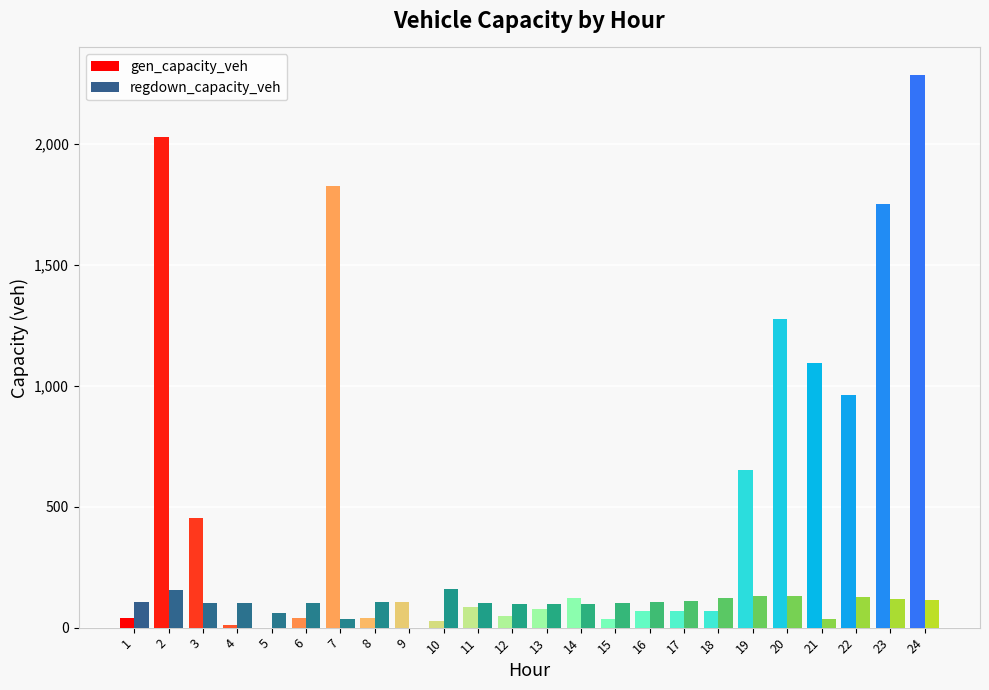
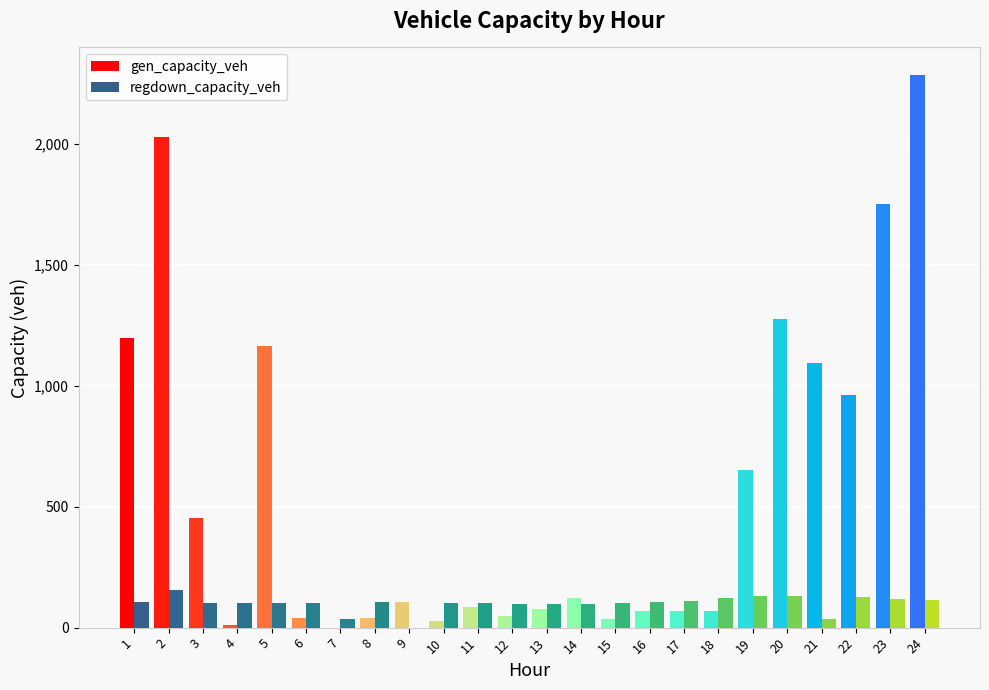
  {
    "gen_capacity_veh": {
-     "1": "40",
+     "1": "1,200",
      "2": "2,030",
      "3": "450",
-     "5": "0",
+     "5": "1,170",
      "6": "40",
-     "7": "1,830",
+     "7": "0",
      "8": "40",
      "9": "110",
      "10": "30",
      "11": "90",
      "12": "50",
      "13": "80",
      "14": "120",
      "15": "30",
      "16": "70",
      "17": "70",
      "18": "70",
      "19": "650",
      "20": "1,270",
      "21": "1,100",
      "22": "960",
      "23": "1,750",
      "24": "2,290"
    },
    "regdown_capacity_veh": {
      "1": "110",
      "2": "160",
      "3": "100",
      "4": "100",
-     "5": "60",
+     "5": "100",
      "6": "100",
      "7": "40",
      "8": "110",
      "9": "0",
-     "10": "160",
+     "10": "100",
      "11": "100",
      "12": "100",
      "13": "100",
      "14": "100",
      "15": "100",
      "16": "110",
      "17": "110",
      "18": "120",
      "19": "130",
      "20": "130",
      "21": "40",
      "22": "120",
      "23": "120",
      "24": "110"
    }
  }
